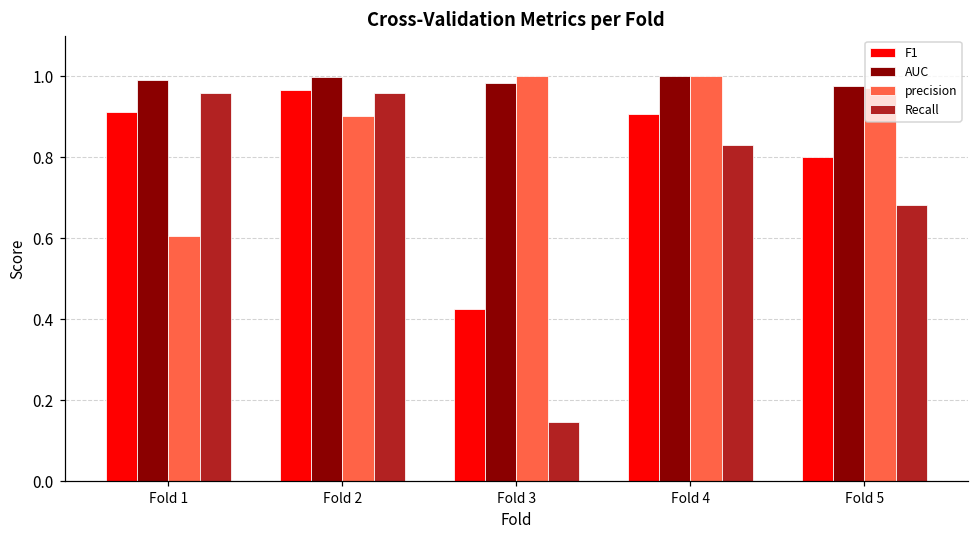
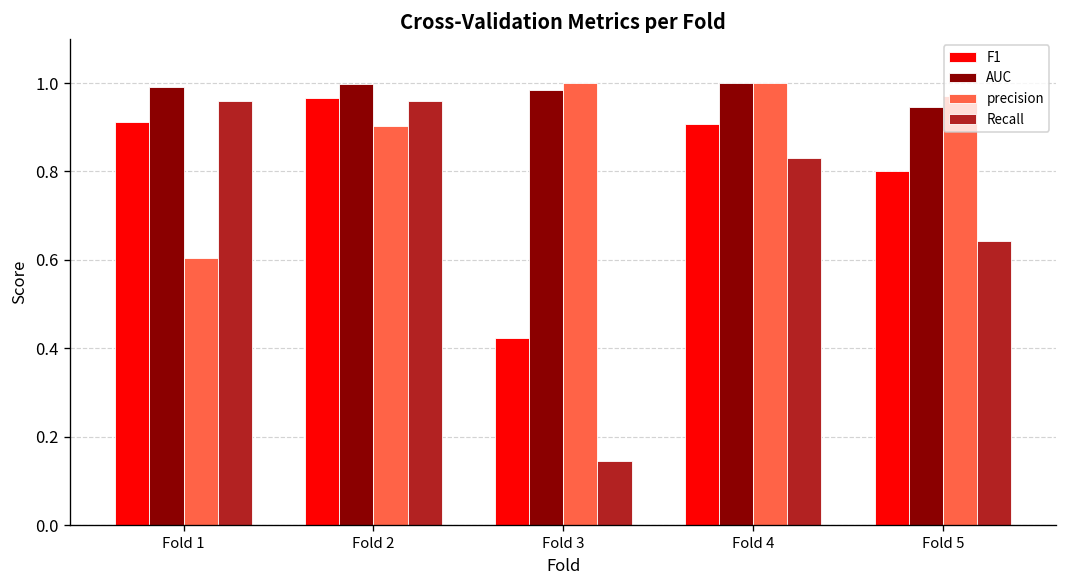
  {
    "F1": {
      "Fold 1": 0.91,
      "Fold 2": 0.97,
      "Fold 3": 0.42,
      "Fold 4": 0.91,
      "Fold 5": 0.80
    },
    "AUC": {
      "Fold 1": 0.99,
      "Fold 2": 1.00,
      "Fold 3": 0.98,
      "Fold 4": 1.00,
-     "Fold 5": 0.98
+     "Fold 5": 0.95
    },
    "precision": {
      "Fold 1": 0.61,
      "Fold 2": 0.90,
      "Fold 3": 1.00,
      "Fold 4": 1.00
    },
    "Recall": {
      "Fold 1": 0.96,
      "Fold 2": 0.96,
      "Fold 3": 0.15,
      "Fold 4": 0.83,
-     "Fold 5": 0.68
+     "Fold 5": 0.64
    }
  }
